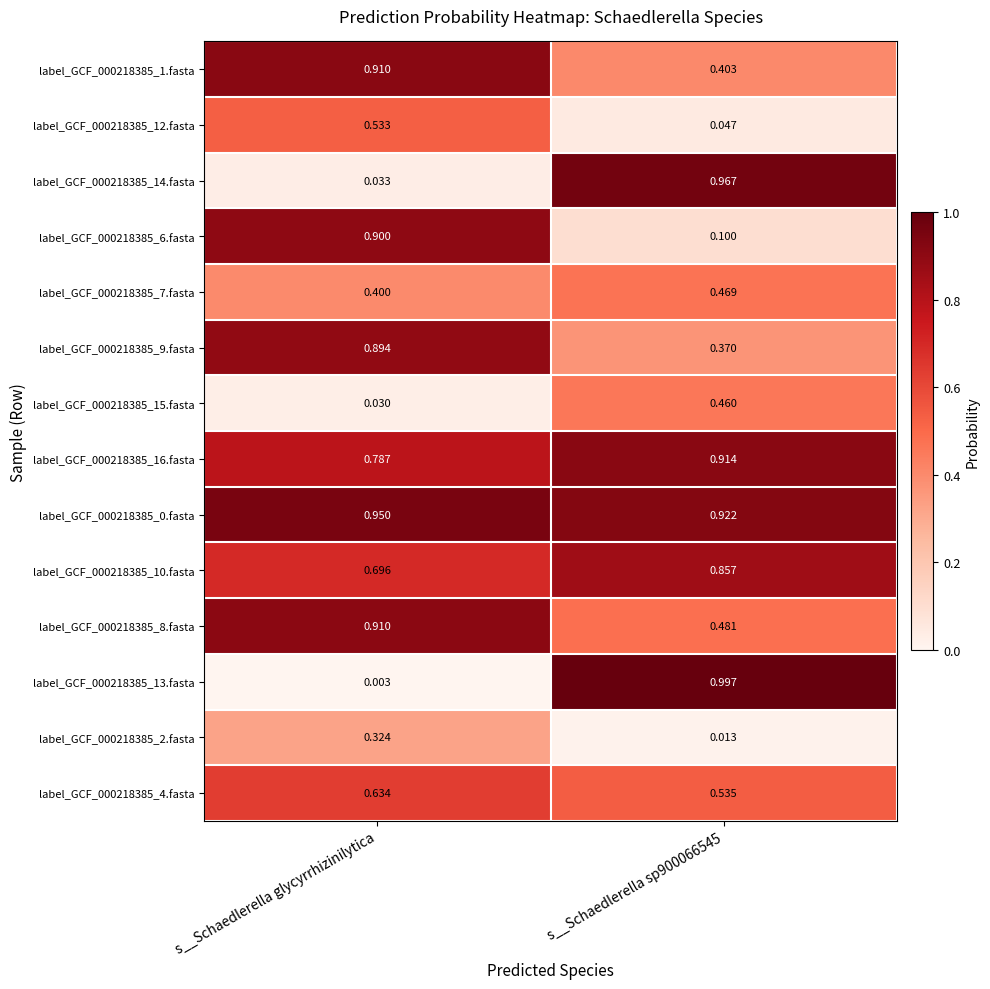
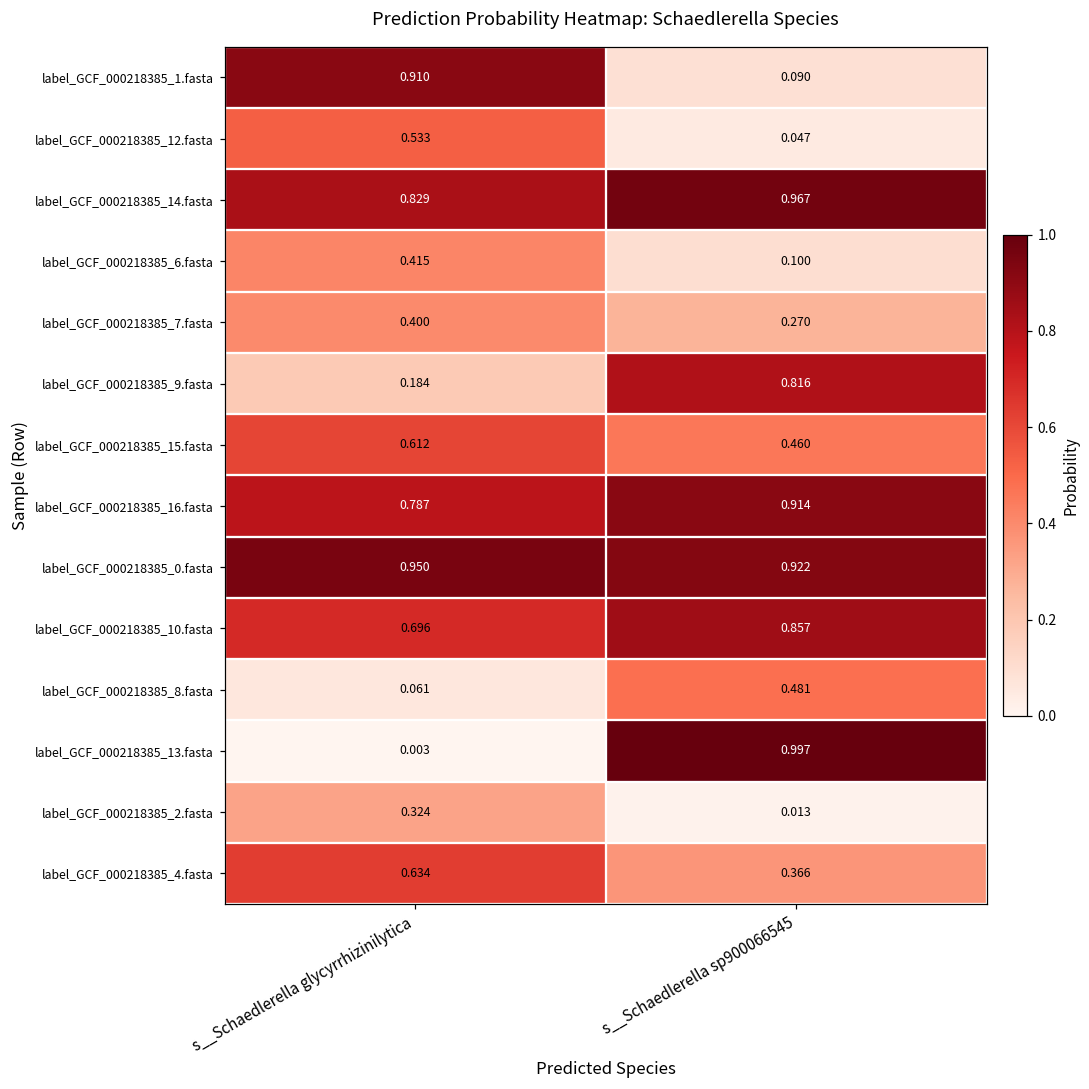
  {
    "label_GCF_000218385_1.fasta": {
      "s__Schaedlerella glycyrrhizinilytica": 0.910,
-     "s__Schaedlerella sp900066545": 0.403
+     "s__Schaedlerella sp900066545": 0.090
    },
    "label_GCF_000218385_12.fasta": {
      "s__Schaedlerella glycyrrhizinilytica": 0.533,
      "s__Schaedlerella sp900066545": 0.047
    },
    "label_GCF_000218385_14.fasta": {
-     "s__Schaedlerella glycyrrhizinilytica": 0.033,
+     "s__Schaedlerella glycyrrhizinilytica": 0.829,
      "s__Schaedlerella sp900066545": 0.967
    },
    "label_GCF_000218385_6.fasta": {
-     "s__Schaedlerella glycyrrhizinilytica": 0.900,
+     "s__Schaedlerella glycyrrhizinilytica": 0.415,
      "s__Schaedlerella sp900066545": 0.100
    },
    "label_GCF_000218385_7.fasta": {
      "s__Schaedlerella glycyrrhizinilytica": 0.400,
-     "s__Schaedlerella sp900066545": 0.469
+     "s__Schaedlerella sp900066545": 0.270
    },
    "label_GCF_000218385_9.fasta": {
-     "s__Schaedlerella glycyrrhizinilytica": 0.894,
-     "s__Schaedlerella sp900066545": 0.370
+     "s__Schaedlerella glycyrrhizinilytica": 0.184,
+     "s__Schaedlerella sp900066545": 0.816
    },
    "label_GCF_000218385_15.fasta": {
-     "s__Schaedlerella glycyrrhizinilytica": 0.030,
+     "s__Schaedlerella glycyrrhizinilytica": 0.612,
      "s__Schaedlerella sp900066545": 0.460
    },
    "label_GCF_000218385_16.fasta": {
      "s__Schaedlerella glycyrrhizinilytica": 0.787,
      "s__Schaedlerella sp900066545": 0.914
    },
    "label_GCF_000218385_0.fasta": {
      "s__Schaedlerella glycyrrhizinilytica": 0.950,
      "s__Schaedlerella sp900066545": 0.922
    },
    "label_GCF_000218385_10.fasta": {
      "s__Schaedlerella glycyrrhizinilytica": 0.696,
      "s__Schaedlerella sp900066545": 0.857
    },
    "label_GCF_000218385_8.fasta": {
-     "s__Schaedlerella glycyrrhizinilytica": 0.910,
+     "s__Schaedlerella glycyrrhizinilytica": 0.061,
      "s__Schaedlerella sp900066545": 0.481
    },
    "label_GCF_000218385_13.fasta": {
      "s__Schaedlerella glycyrrhizinilytica": 0.003,
      "s__Schaedlerella sp900066545": 0.997
    },
    "label_GCF_000218385_2.fasta": {
      "s__Schaedlerella glycyrrhizinilytica": 0.324,
      "s__Schaedlerella sp900066545": 0.013
    },
    "label_GCF_000218385_4.fasta": {
      "s__Schaedlerella glycyrrhizinilytica": 0.634,
-     "s__Schaedlerella sp900066545": 0.535
+     "s__Schaedlerella sp900066545": 0.366
    }
  }
